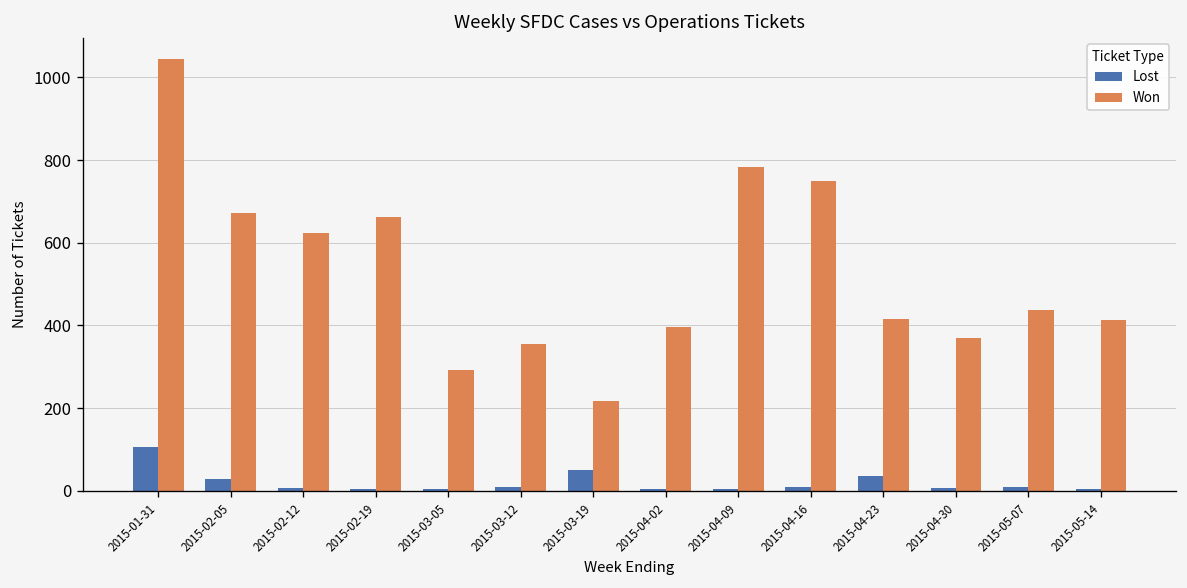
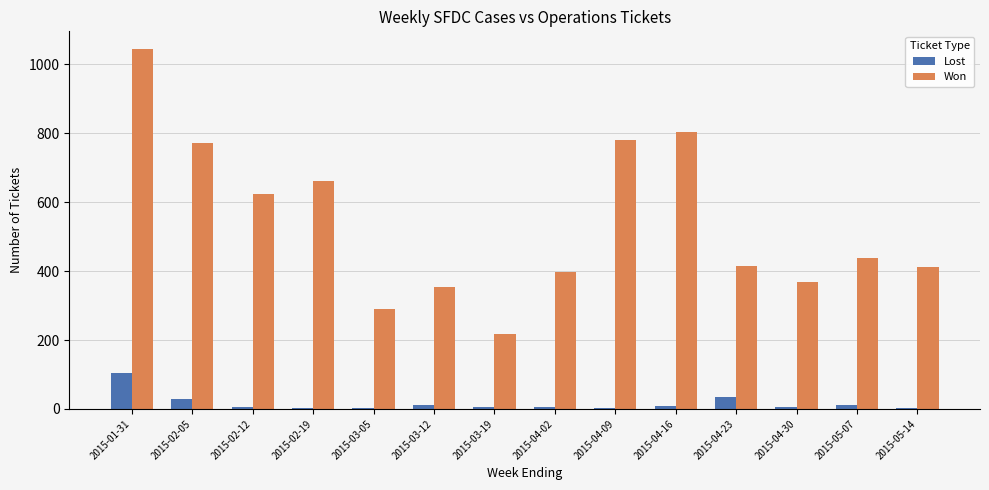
  {
    "Lost": {
      "2015-01-31": 110,
      "2015-02-05": 30,
      "2015-03-12": 10,
-     "2015-03-19": 50,
+     "2015-03-19": 10,
      "2015-04-16": 10,
      "2015-04-23": 40,
      "2015-05-07": 10
    },
    "Won": {
      "2015-01-31": 1040,
-     "2015-02-05": 670,
+     "2015-02-05": 770,
      "2015-02-12": 620,
      "2015-02-19": 660,
      "2015-03-05": 290,
      "2015-03-12": 360,
      "2015-03-19": 220,
      "2015-04-02": 400,
      "2015-04-09": 780,
-     "2015-04-16": 750,
+     "2015-04-16": 800,
      "2015-04-23": 420,
      "2015-04-30": 370,
      "2015-05-07": 440,
      "2015-05-14": 410
    }
  }
